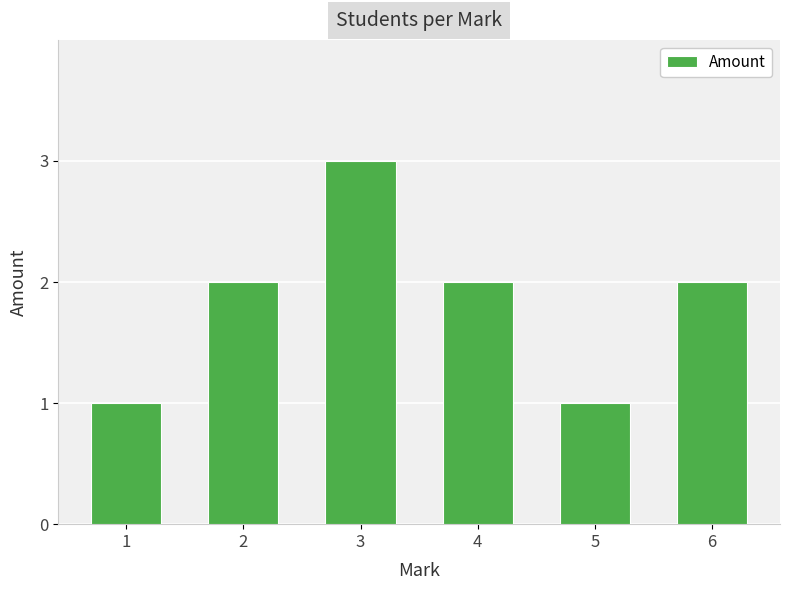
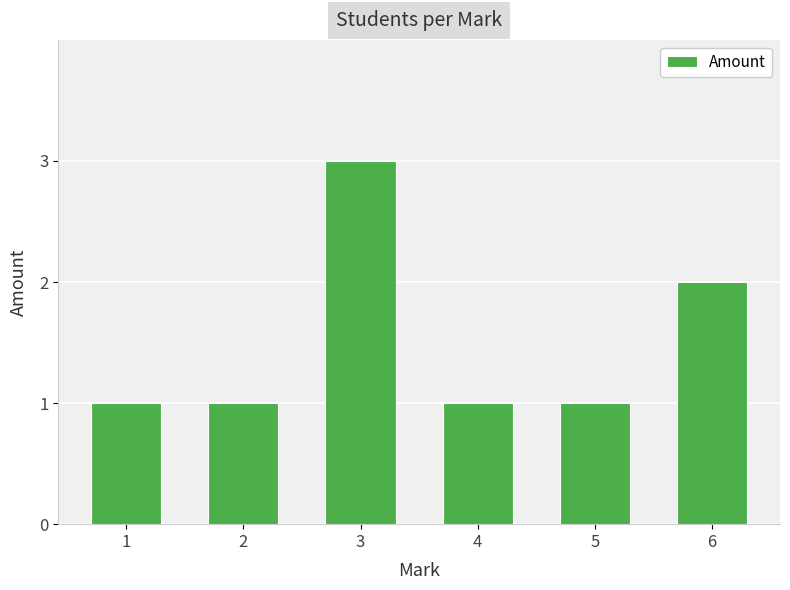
  {
    "1": 1,
-   "2": 2,
+   "2": 1,
    "3": 3,
-   "4": 2,
+   "4": 1,
    "5": 1,
    "6": 2
  }
